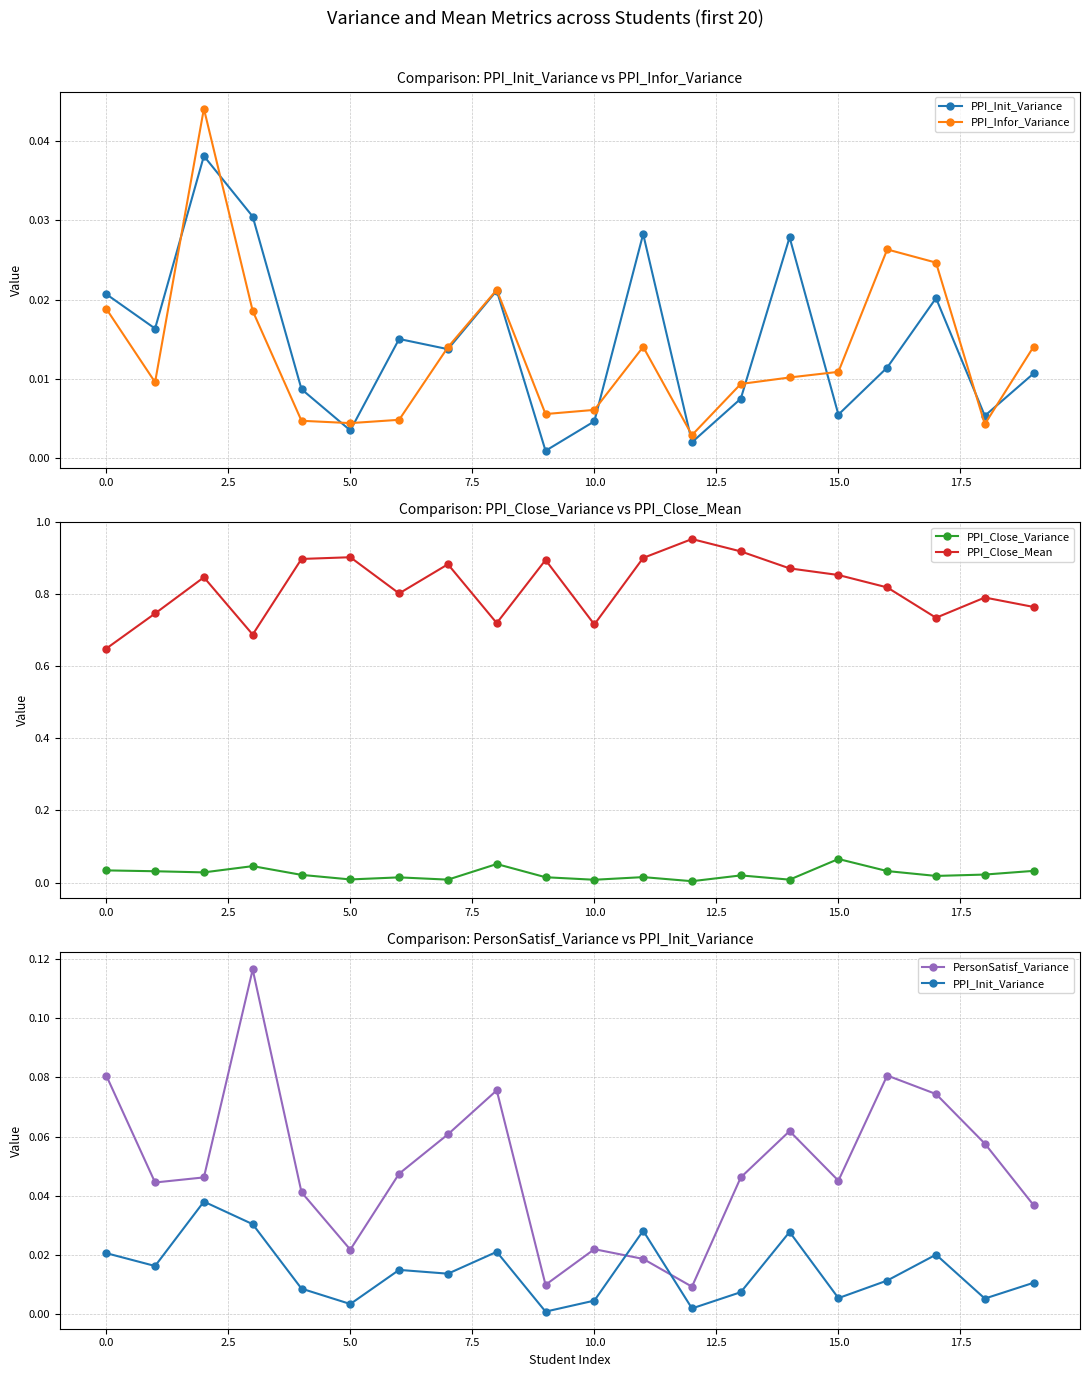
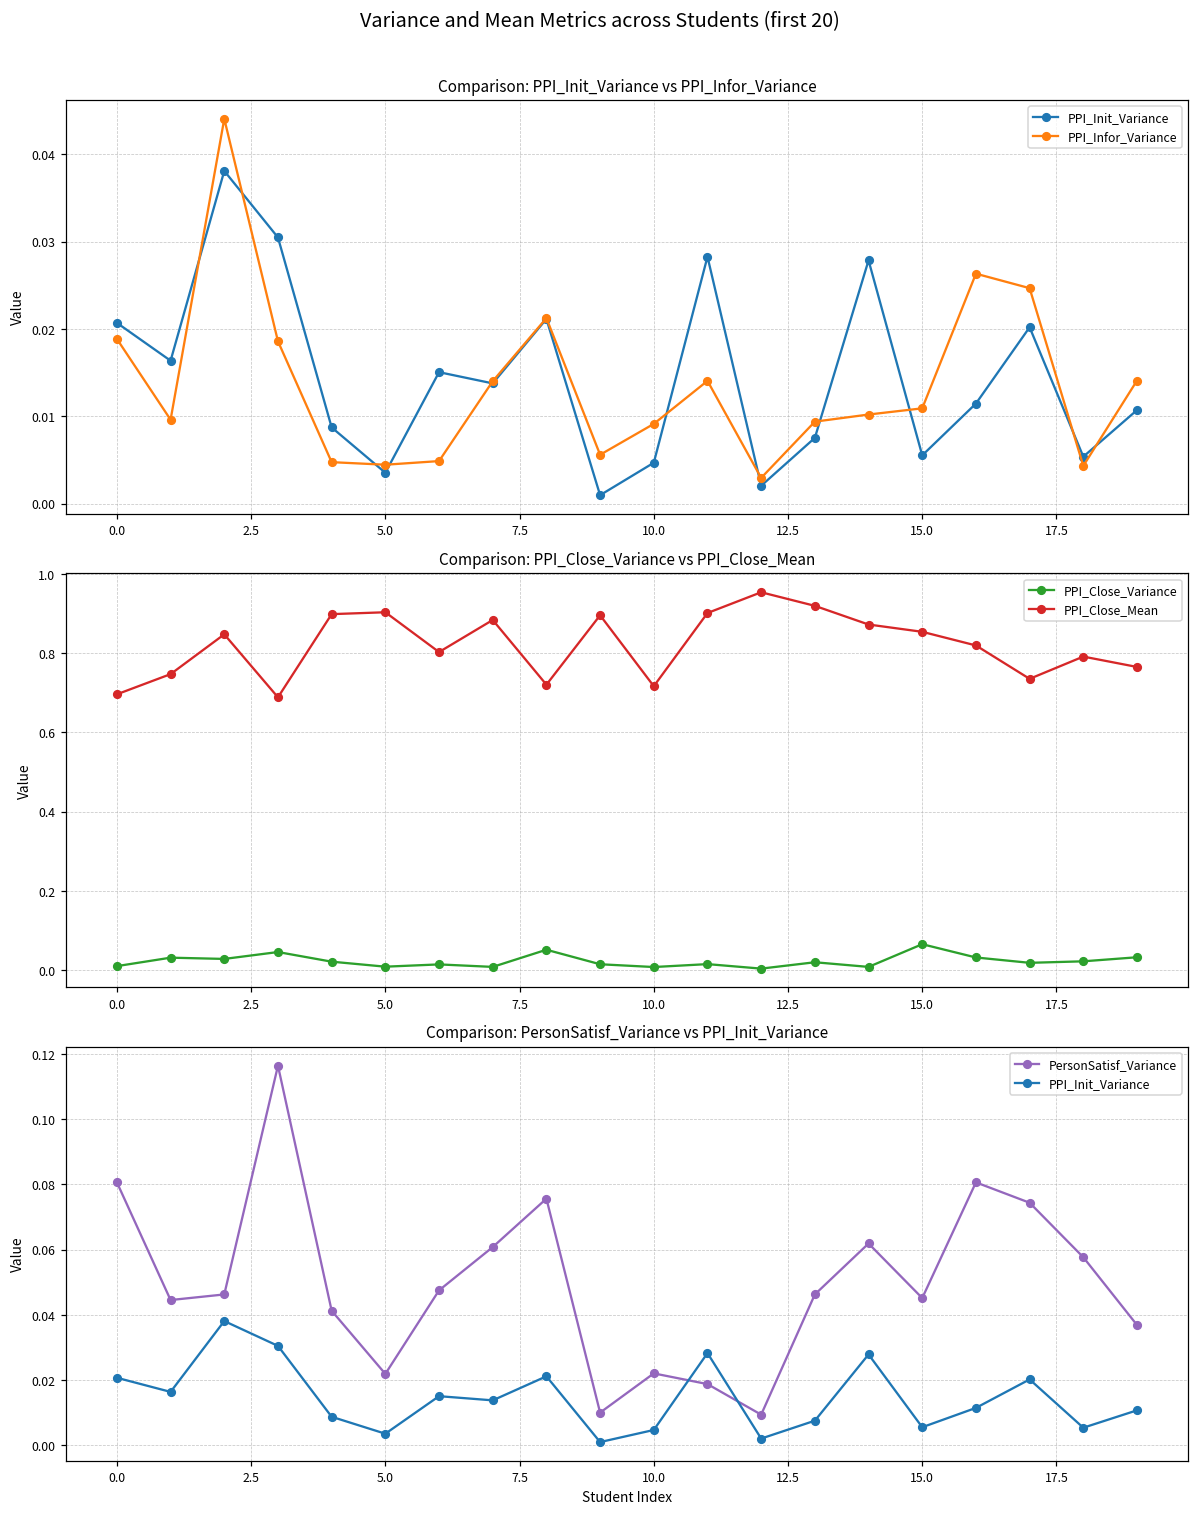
  {
    "Comparison: PPI_Init_Variance vs PPI_Infor_Variance": {
      "PPI_Init_Variance": {
        "0.0": 0.021,
        "5.0": 0.004,
        "10.0": 0.005,
        "15.0": 0.006
      },
      "PPI_Infor_Variance": {
        "0.0": 0.019,
        "5.0": 0.004,
-       "10.0": 0.006,
+       "10.0": 0.009,
        "15.0": 0.011
      }
    },
    "Comparison: PPI_Close_Variance vs PPI_Close_Mean": {
      "PPI_Close_Variance": {
-       "0.0": 0.03,
+       "0.0": 0.01,
        "5.0": 0.01,
        "10.0": 0.01,
        "15.0": 0.07
      },
      "PPI_Close_Mean": {
-       "0.0": 0.65,
+       "0.0": 0.70,
        "5.0": 0.90,
        "10.0": 0.72,
        "15.0": 0.85
      }
    },
    "Comparison: PersonSatisf_Variance vs PPI_Init_Variance": {
      "PersonSatisf_Variance": {
        "0.0": 0.081,
        "5.0": 0.022,
        "10.0": 0.022,
        "15.0": 0.045
      },
      "PPI_Init_Variance": {
        "0.0": 0.021,
        "5.0": 0.004,
        "10.0": 0.005,
        "15.0": 0.006
      }
    }
  }
